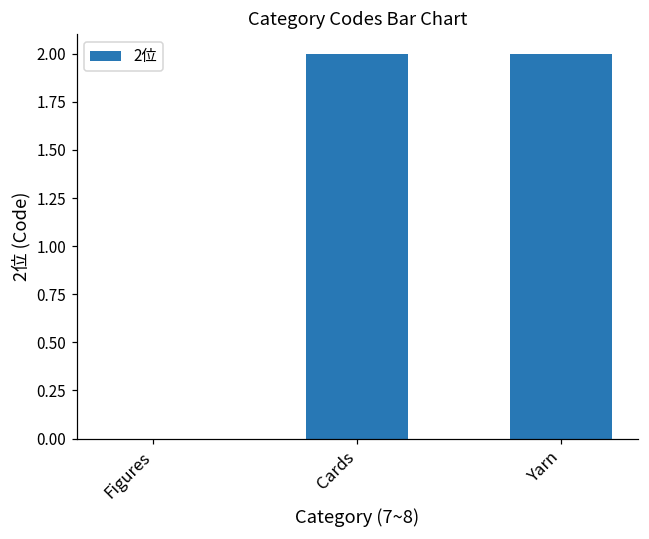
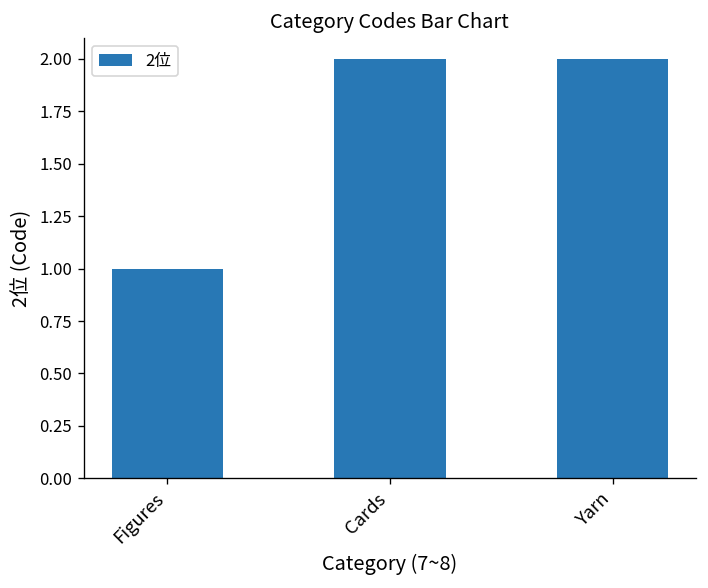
  {
-   "Figures": 0,
+   "Figures": 1,
    "Cards": 2,
    "Yarn": 2
  }
